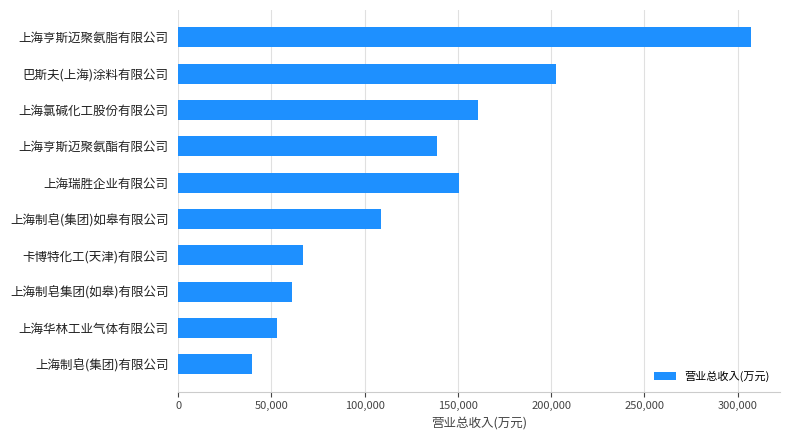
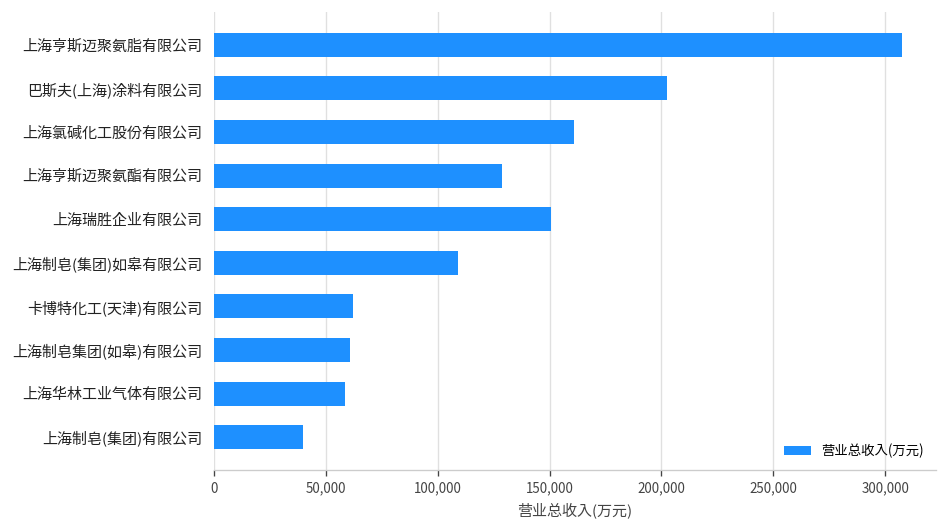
  {
    "上海亨斯迈聚氨脂有限公司": "307,000",
    "巴斯夫(上海)涂料有限公司": "203,000",
    "上海氯碱化工股份有限公司": "161,000",
-   "上海亨斯迈聚氨酯有限公司": "139,000",
+   "上海亨斯迈聚氨酯有限公司": "129,000",
    "上海瑞胜企业有限公司": "151,000",
    "上海制皂(集团)如皋有限公司": "109,000",
-   "卡博特化工(天津)有限公司": "67,000",
+   "卡博特化工(天津)有限公司": "62,000",
    "上海制皂集团(如皋)有限公司": "61,000",
-   "上海华林工业气体有限公司": "53,000",
+   "上海华林工业气体有限公司": "59,000",
    "上海制皂(集团)有限公司": "40,000"
  }
